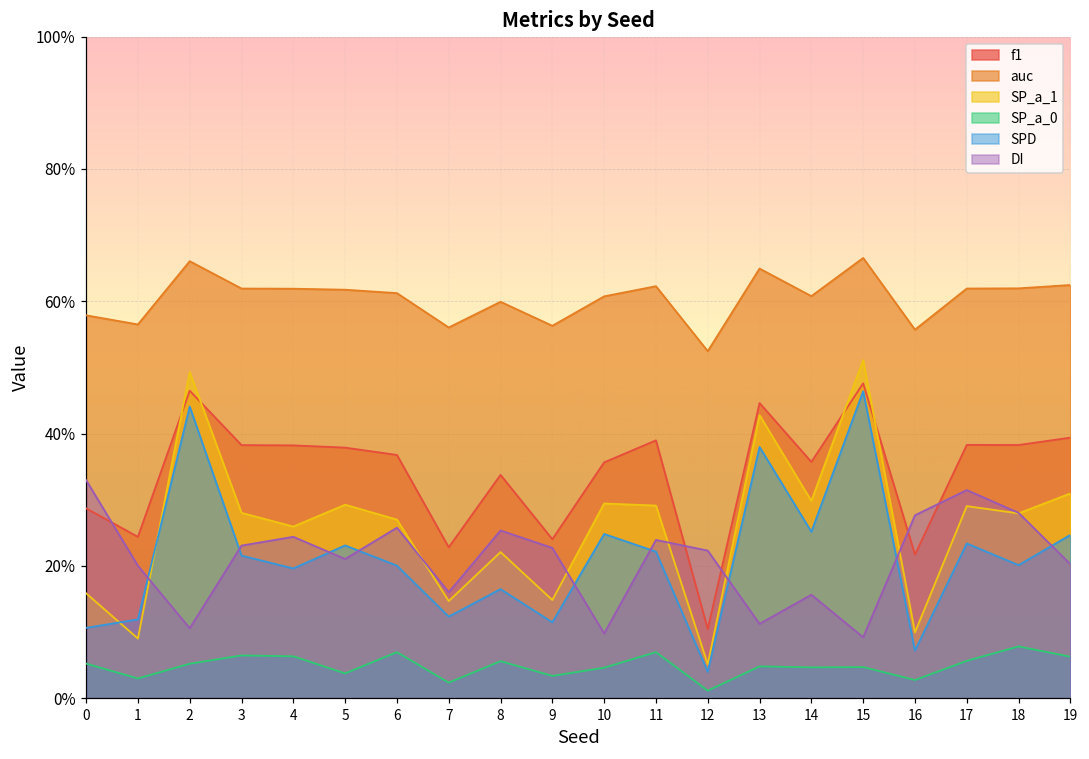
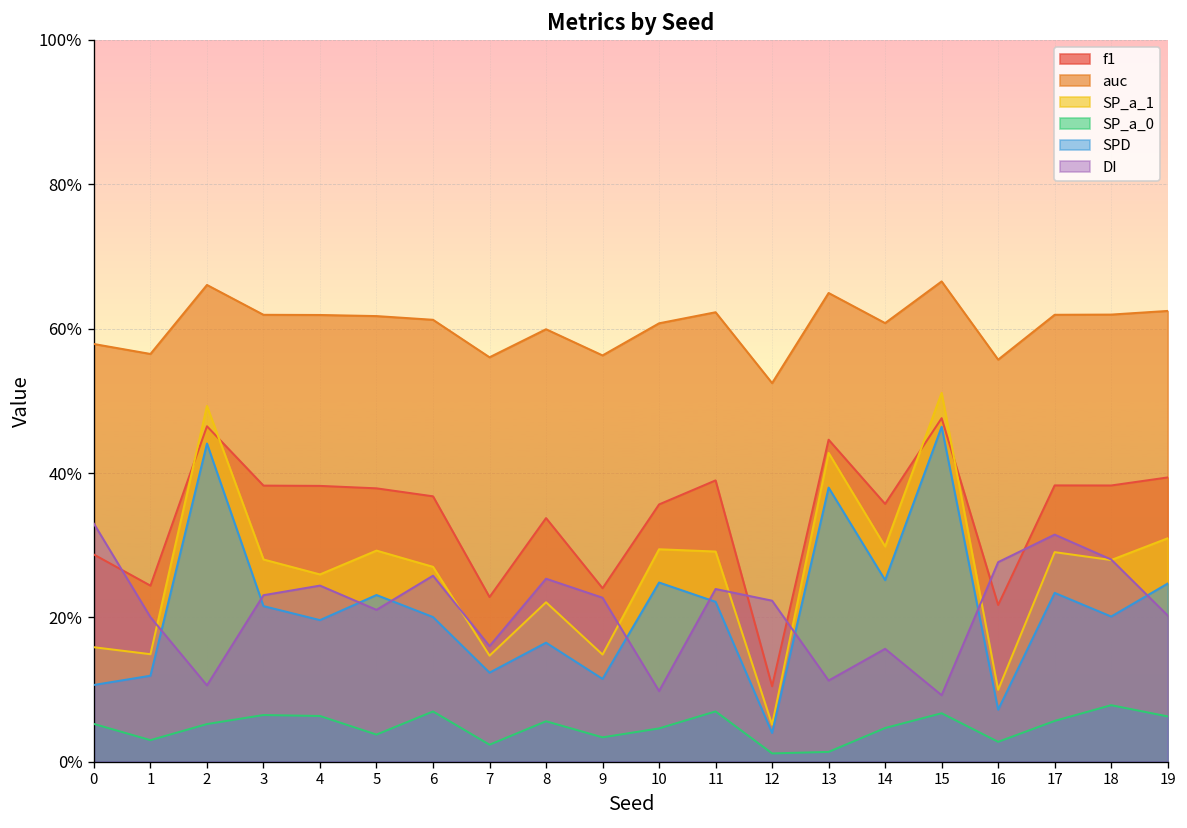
  {
    "SP_a_1": {
      "0": "16%",
-     "1": "9%",
+     "1": "15%",
      "2": "49%",
      "3": "28%",
      "4": "26%",
      "5": "29%",
      "6": "27%",
      "7": "15%",
      "8": "22%",
      "9": "15%",
      "10": "29%",
      "11": "29%",
      "12": "5%",
      "13": "43%",
      "14": "30%",
      "15": "51%",
      "16": "10%",
      "17": "29%",
      "19": "31%"
    },
    "SP_a_0": {
      "0": "5%",
      "1": "3%",
      "2": "5%",
      "3": "6%",
      "4": "6%",
      "5": "4%",
      "6": "7%",
      "7": "2%",
      "8": "6%",
      "9": "3%",
      "10": "5%",
      "11": "7%",
      "12": "1%",
-     "13": "5%",
+     "13": "1%",
      "14": "5%",
-     "15": "5%",
+     "15": "7%",
      "16": "3%",
      "17": "6%",
      "18": "8%",
      "19": "6%"
    },
    "SPD": {
      "0": "11%",
      "1": "12%",
      "2": "44%",
      "3": "22%",
      "4": "20%",
      "5": "23%",
      "6": "20%",
      "7": "12%",
      "8": "16%",
      "9": "11%",
      "10": "25%",
      "11": "22%",
      "12": "4%",
      "13": "38%",
      "14": "25%",
      "15": "46%",
      "16": "7%",
      "17": "23%",
      "18": "20%",
      "19": "25%"
    },
    "DI": {
      "0": "33%",
      "1": "20%",
      "2": "11%",
      "3": "23%",
      "4": "24%",
      "5": "21%",
      "6": "26%",
      "7": "16%",
      "8": "25%",
      "9": "23%",
      "10": "10%",
      "11": "24%",
      "12": "22%",
      "13": "11%",
      "14": "16%",
      "15": "9%",
      "16": "28%",
      "17": "31%",
      "19": "20%"
    }
  }
